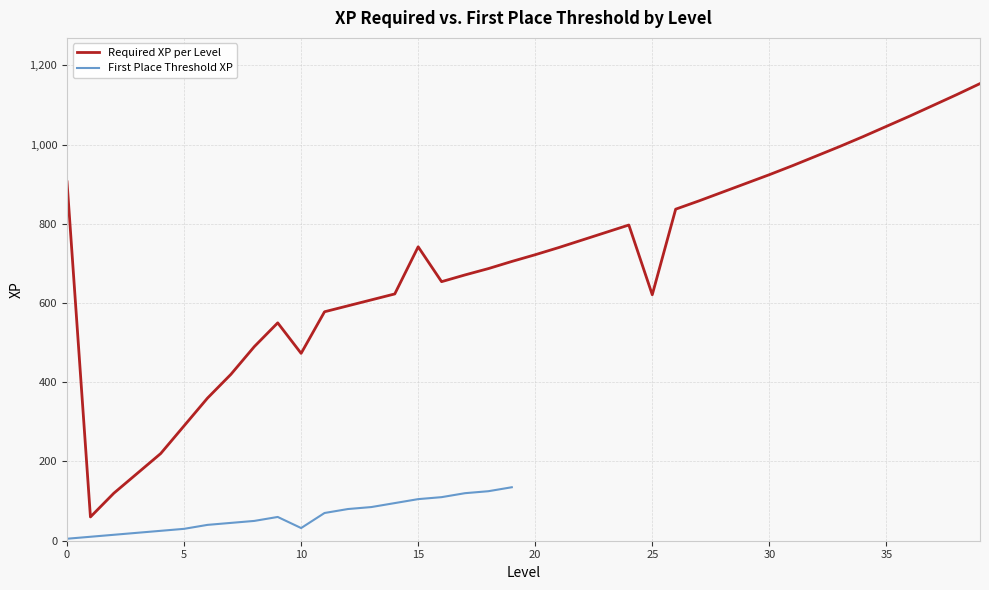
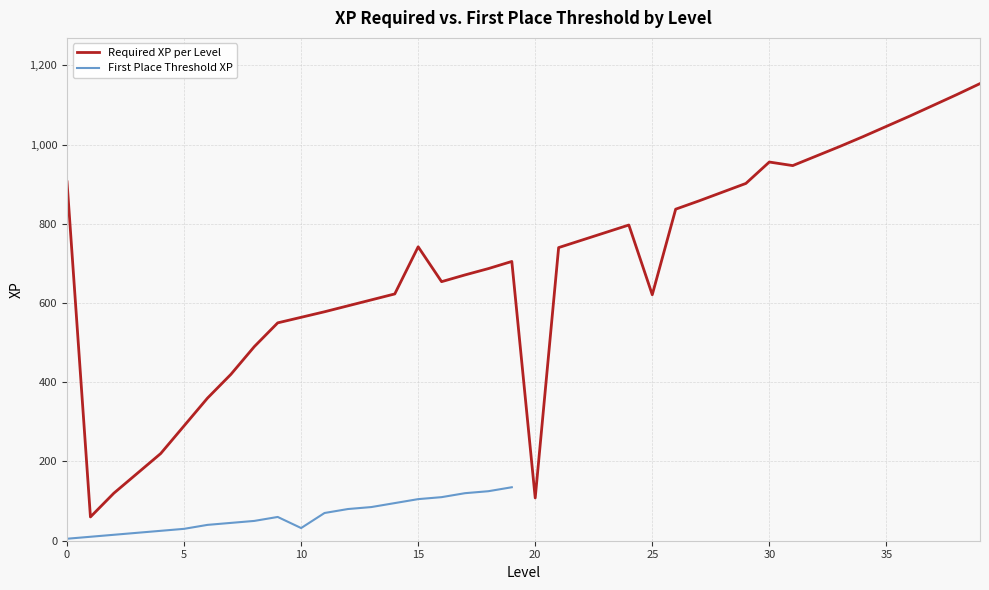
  {
    "Required XP per Level": {
      "0": "910",
      "5": "290",
-     "10": "470",
+     "10": "560",
      "15": "740",
-     "20": "720",
+     "20": "110",
      "25": "620",
-     "30": "920",
+     "30": "960",
      "35": "1,050"
    },
    "First Place Threshold XP": {
      "0": "10",
      "5": "30",
      "10": "30",
      "15": "110"
    }
  }
